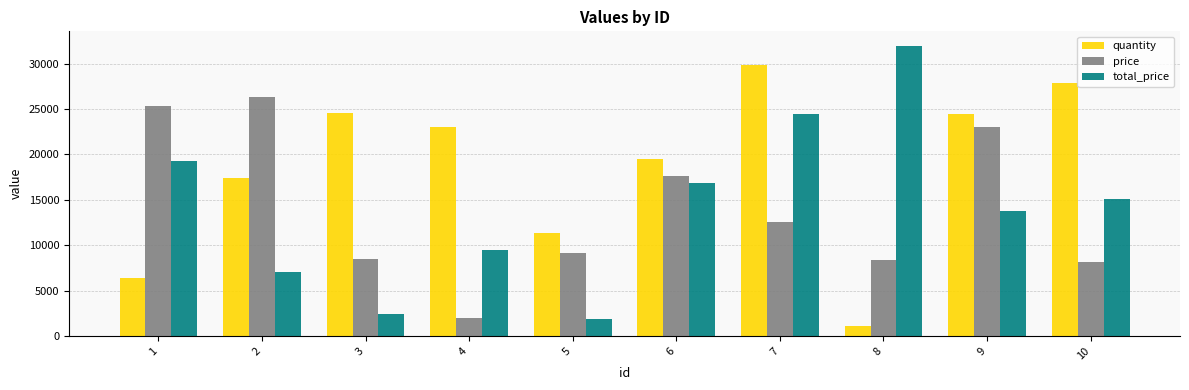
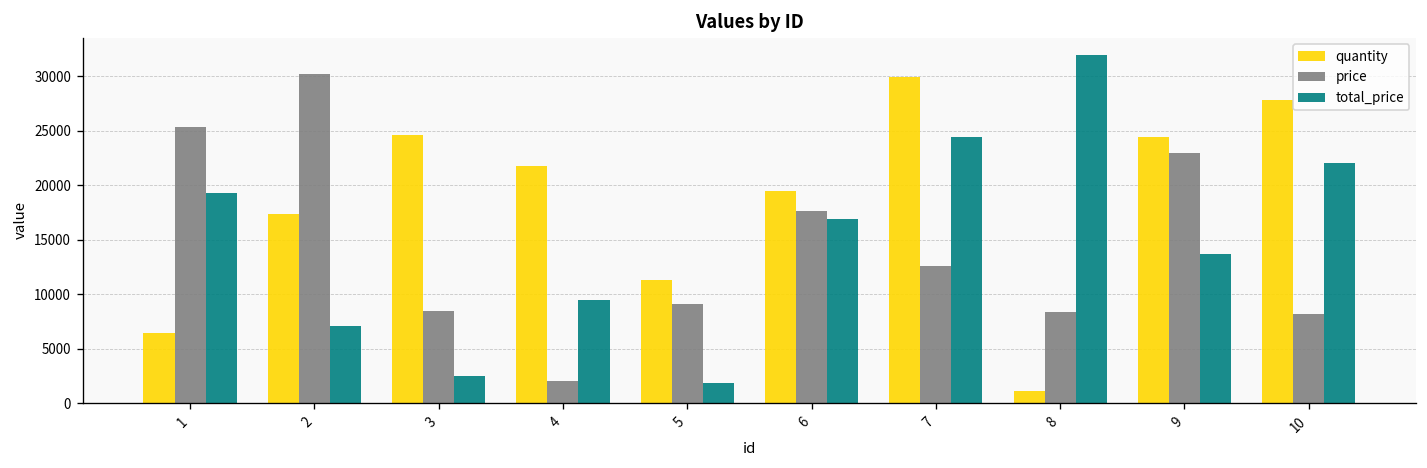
  {
    "quantity": {
      "1": 6000,
      "2": 17000,
      "3": 25000,
-     "4": 23000,
+     "4": 22000,
      "5": 11000,
      "6": 20000,
      "7": 30000,
      "8": 1000,
      "9": 24000,
      "10": 28000
    },
    "price": {
      "1": 25000,
-     "2": 26000,
+     "2": 30000,
      "3": 8000,
      "4": 2000,
      "5": 9000,
      "6": 18000,
      "7": 13000,
      "8": 8000,
      "9": 23000,
      "10": 8000
    },
    "total_price": {
      "1": 19000,
      "2": 7000,
      "3": 2000,
      "4": 9000,
      "5": 2000,
      "6": 17000,
      "7": 24000,
      "8": 32000,
      "9": 14000,
-     "10": 15000
+     "10": 22000
    }
  }
